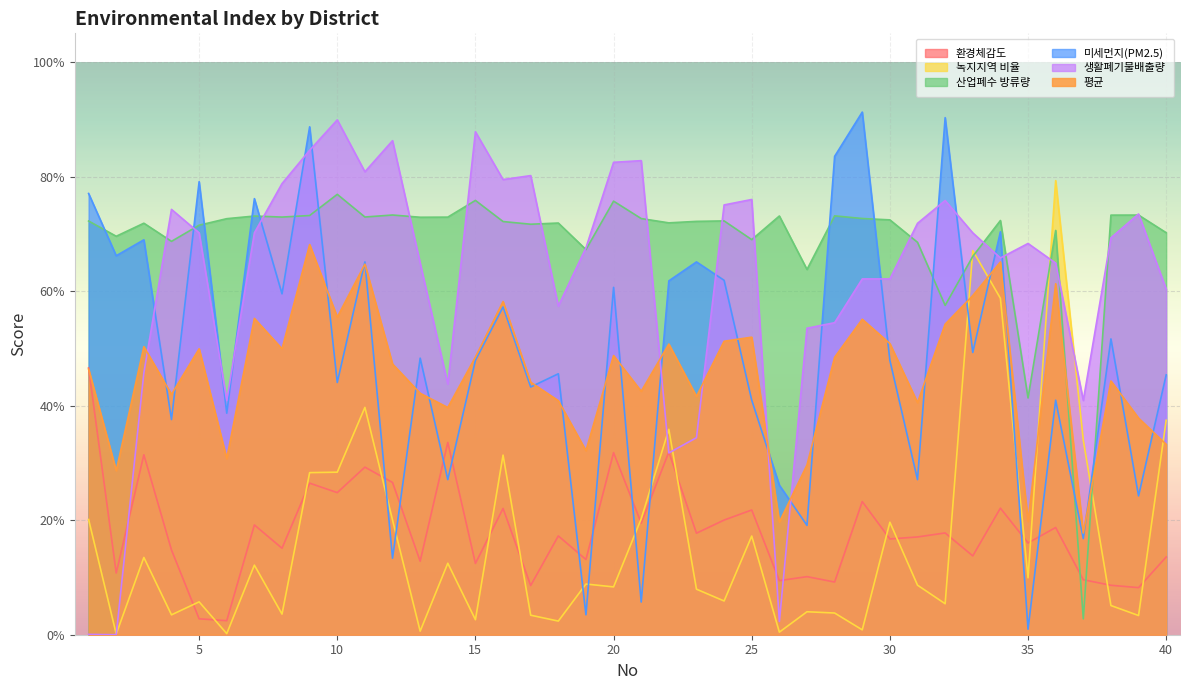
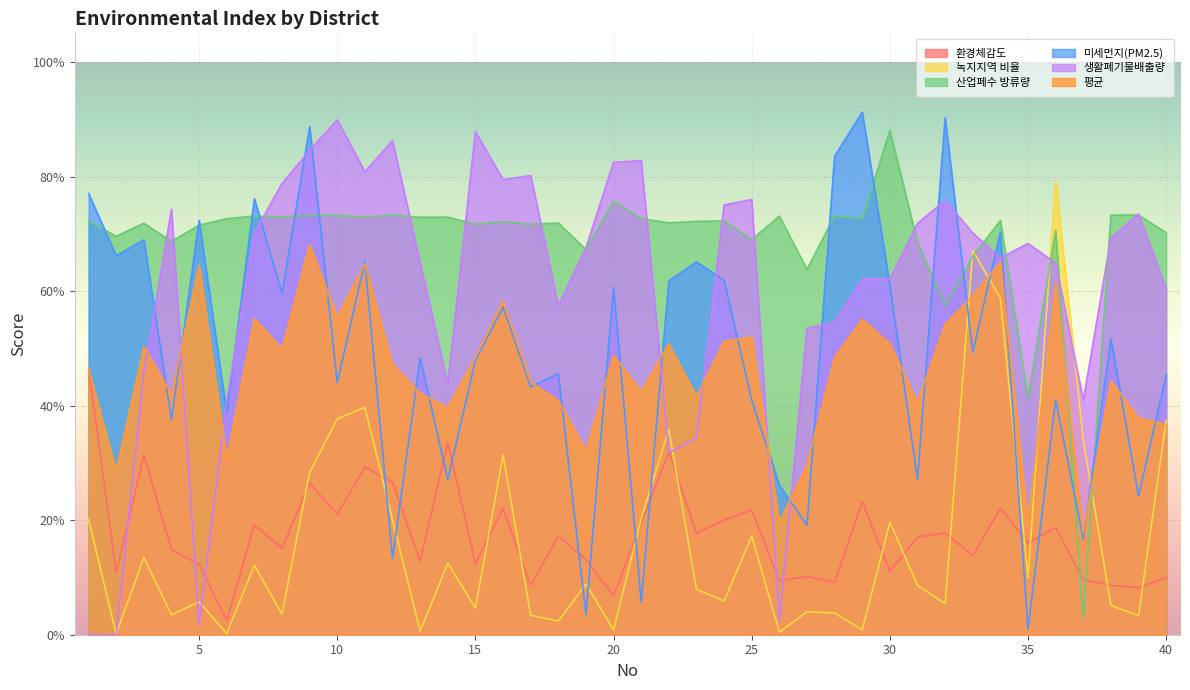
  {
    "환경체감도": {
-     "5": "3%",
-     "10": "25%",
+     "5": "12%",
+     "10": "21%",
      "15": "12%",
-     "20": "32%",
+     "20": "7%",
      "25": "22%",
-     "30": "17%",
+     "30": "11%",
      "35": "16%",
-     "40": "14%"
+     "40": "10%"
    },
    "녹지지역 비율": {
      "5": "6%",
-     "10": "28%",
-     "15": "3%",
-     "20": "8%",
+     "10": "38%",
+     "15": "5%",
+     "20": "1%",
      "25": "17%",
      "30": "20%",
      "35": "10%",
      "40": "37%"
    },
    "산업폐수 방류량": {
      "5": "72%",
-     "10": "77%",
-     "15": "76%",
+     "10": "73%",
+     "15": "72%",
      "20": "76%",
      "25": "69%",
-     "30": "72%",
+     "30": "88%",
      "35": "41%",
      "40": "70%"
    },
    "미세먼지(PM2.5)": {
-     "5": "79%",
+     "5": "72%",
      "10": "44%",
      "15": "48%",
      "20": "61%",
      "25": "41%",
-     "30": "48%",
+     "30": "61%",
      "35": "1%",
      "40": "45%"
    },
    "생활폐기물배출량": {
-     "5": "70%",
+     "5": "2%",
      "10": "90%",
      "15": "88%",
      "20": "82%",
      "25": "76%",
      "30": "62%",
      "35": "68%",
      "40": "60%"
    },
    "평균": {
-     "5": "50%",
+     "5": "65%",
      "10": "55%",
      "15": "48%",
      "20": "49%",
      "25": "52%",
      "30": "51%",
      "35": "20%",
-     "40": "33%"
+     "40": "37%"
    }
  }
